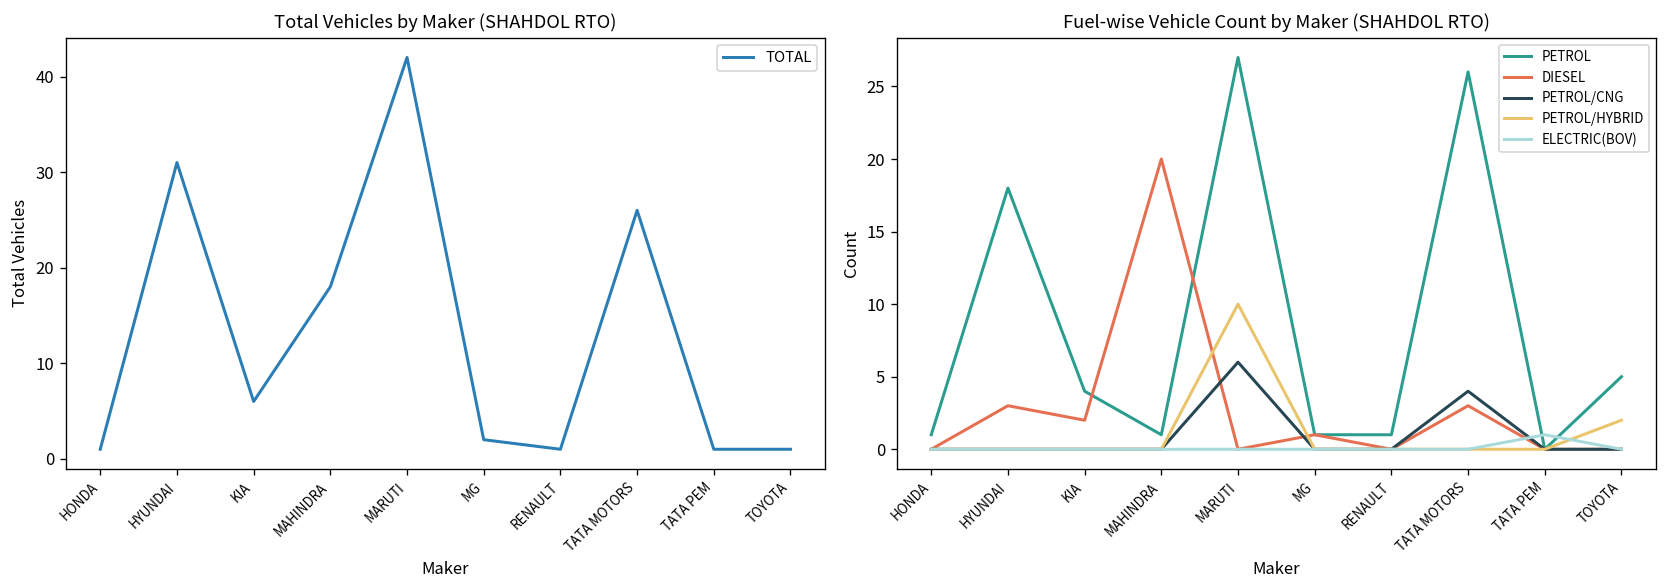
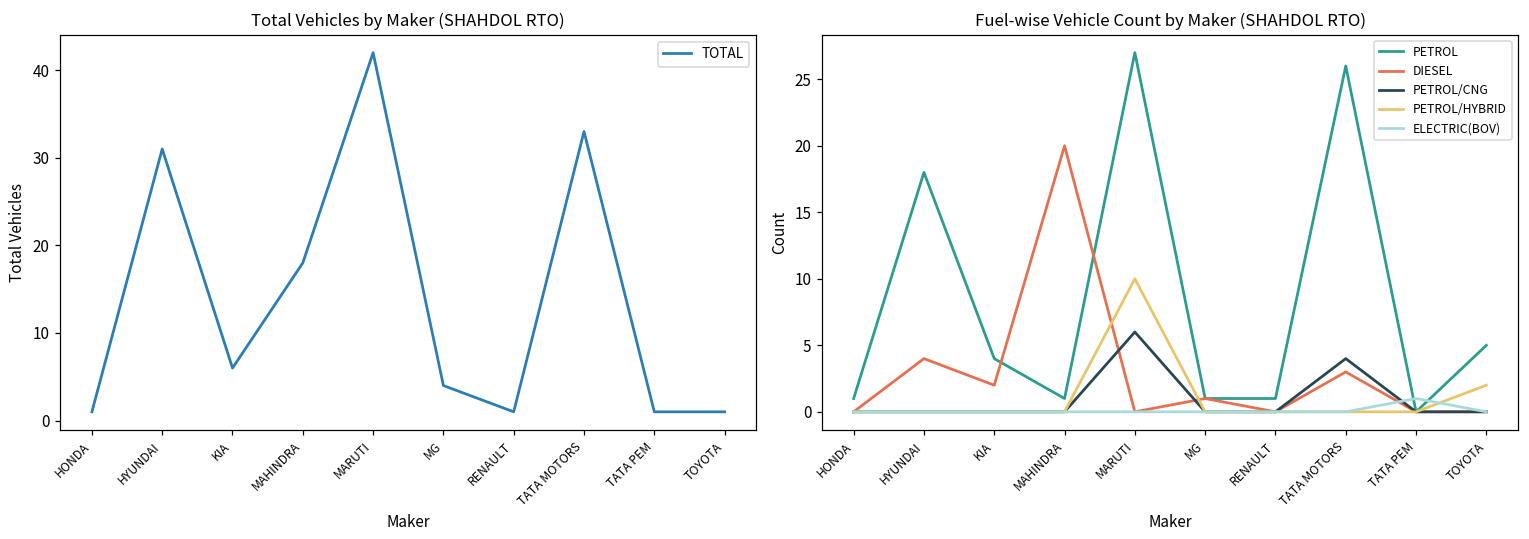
  {
    "Total Vehicles by Maker (SHAHDOL RTO)": {
      "HONDA": 1,
      "HYUNDAI": 31,
      "KIA": 6,
      "MAHINDRA": 18,
      "MARUTI": 42,
-     "MG": 2,
+     "MG": 4,
      "RENAULT": 1,
-     "TATA MOTORS": 26,
+     "TATA MOTORS": 33,
      "TATA PEM": 1,
      "TOYOTA": 1
    },
    "Fuel-wise Vehicle Count by Maker (SHAHDOL RTO)": {
      "PETROL": {
        "HONDA": 1,
        "HYUNDAI": 18,
        "KIA": 4,
        "MAHINDRA": 1,
        "MARUTI": 27,
        "RENAULT": 1,
        "TATA MOTORS": 26,
        "TOYOTA": 5
      },
      "DIESEL": {
-       "HYUNDAI": 3,
+       "HYUNDAI": 4,
        "KIA": 2,
        "MAHINDRA": 20,
        "TATA MOTORS": 3
      },
      "PETROL/CNG": {
        "MARUTI": 6,
        "TATA MOTORS": 4
      },
      "PETROL/HYBRID": {
        "MARUTI": 10,
        "TOYOTA": 2
      },
      "ELECTRIC(BOV)": {
        "TATA PEM": 1
      }
    }
  }
